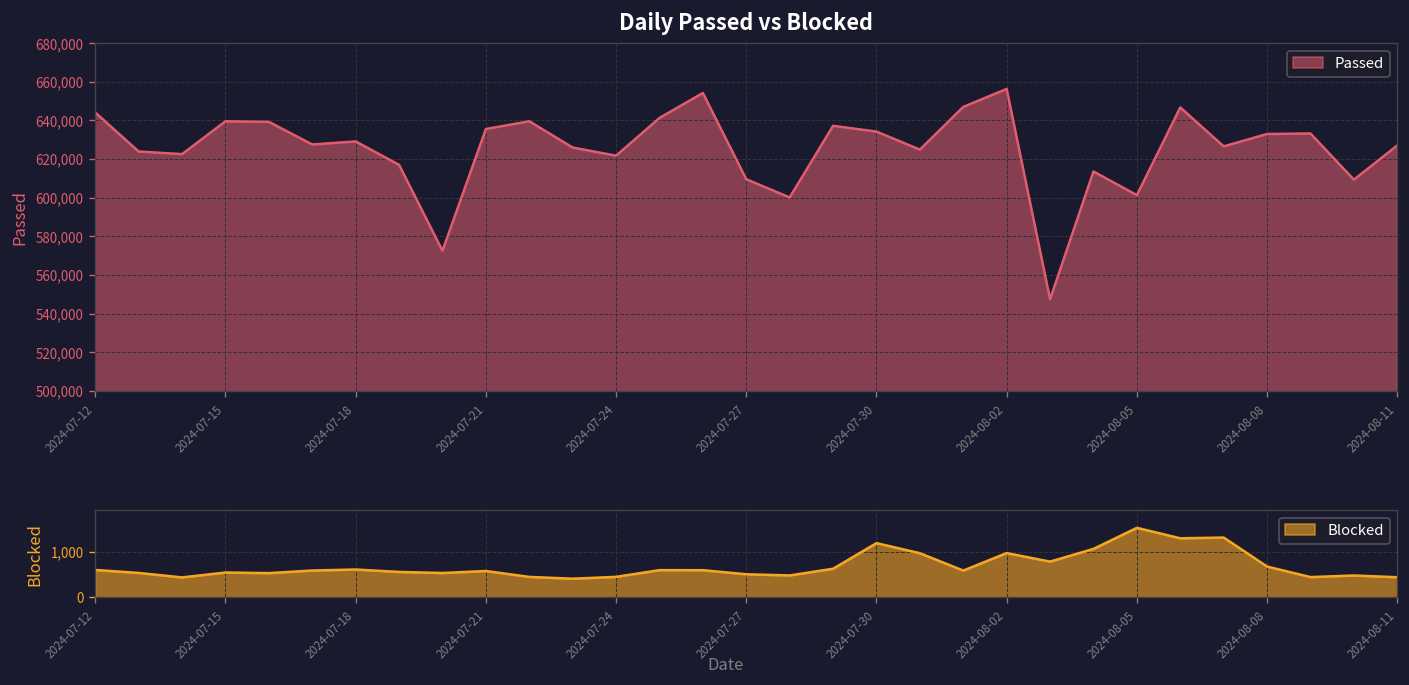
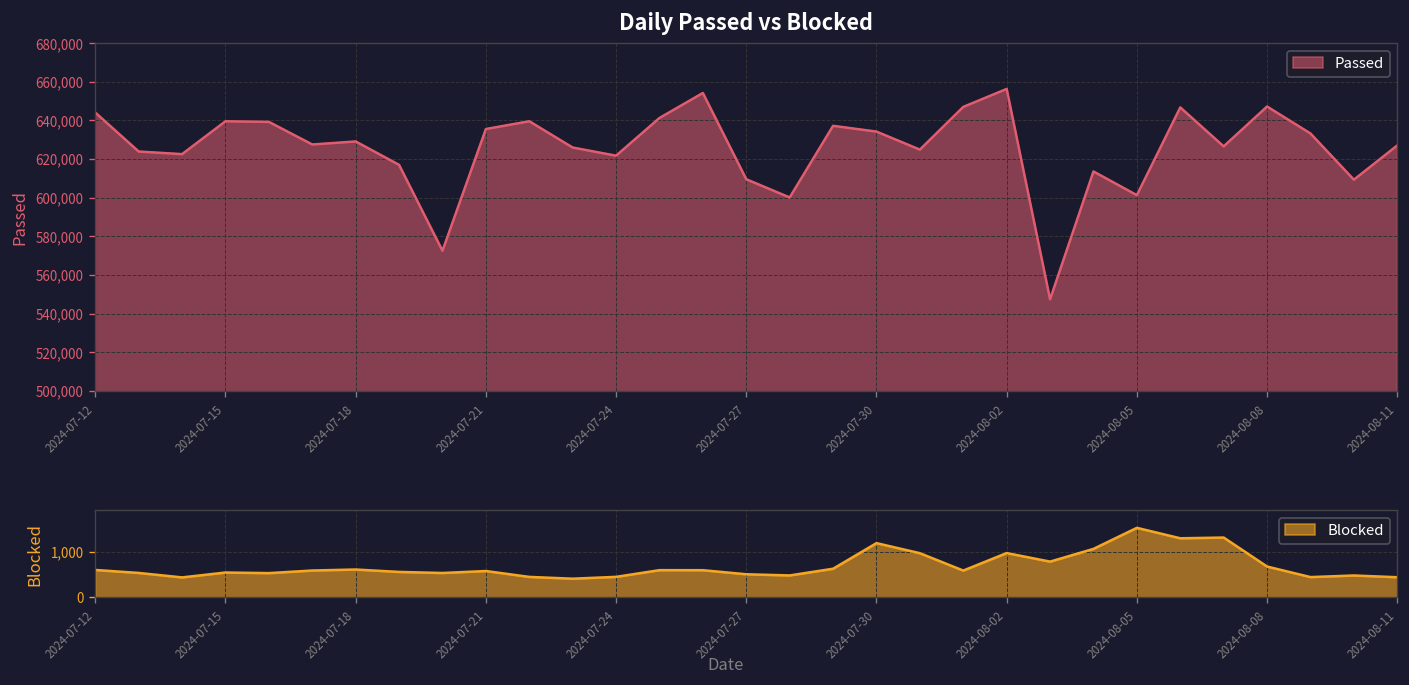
  {
    "Daily Passed vs Blocked": {
      "2024-07-12": "644,000",
      "2024-07-15": "639,000",
      "2024-07-18": "629,000",
      "2024-07-21": "635,000",
      "2024-07-24": "622,000",
      "2024-07-27": "609,000",
      "2024-07-30": "634,000",
      "2024-08-02": "656,000",
      "2024-08-05": "601,000",
-     "2024-08-08": "633,000",
+     "2024-08-08": "647,000",
      "2024-08-11": "627,000"
    }
  }
